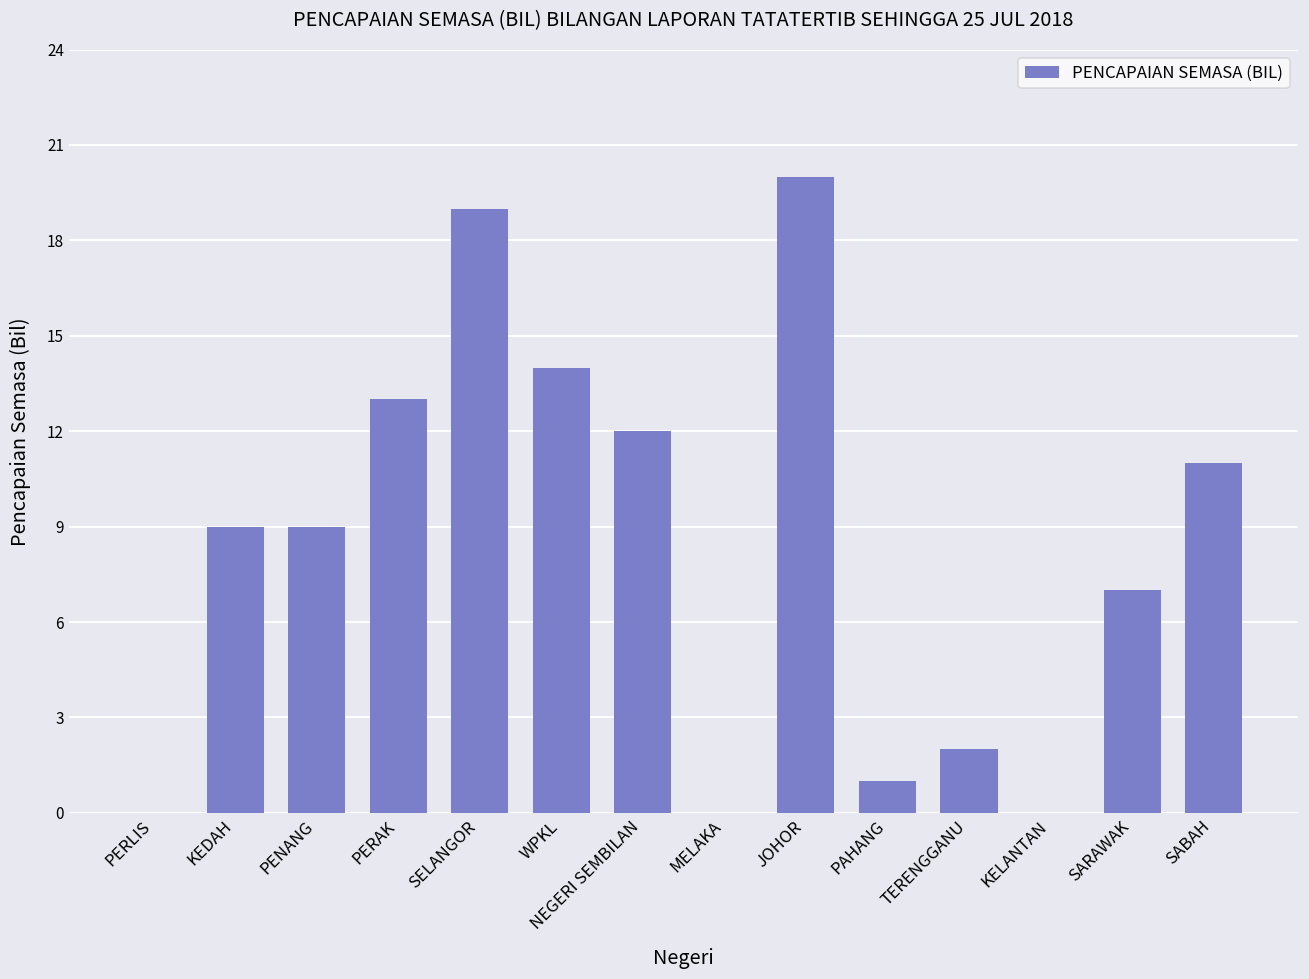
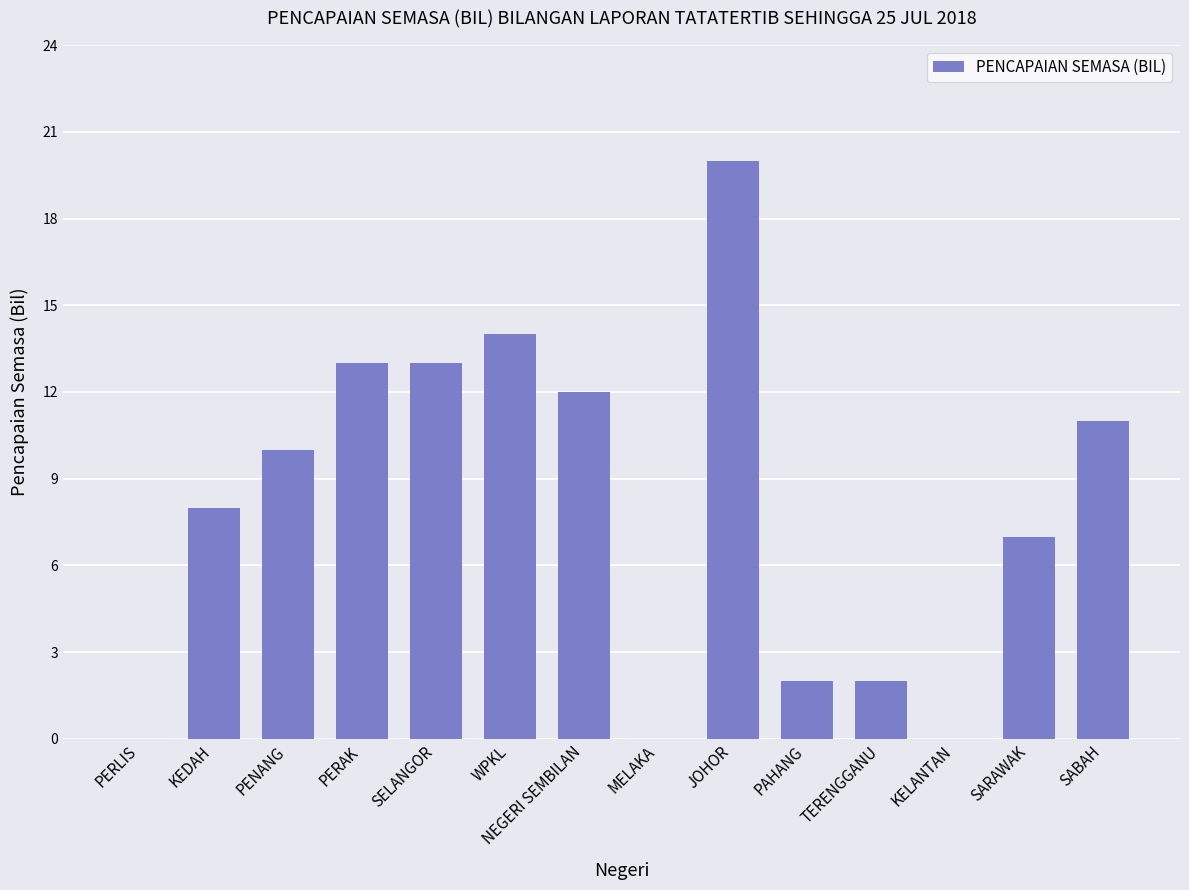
  {
    "PERLIS": 0,
-   "KEDAH": 9,
-   "PENANG": 9,
+   "KEDAH": 8,
+   "PENANG": 10,
    "PERAK": 13,
-   "SELANGOR": 19,
+   "SELANGOR": 13,
    "WPKL": 14,
    "NEGERI SEMBILAN": 12,
    "MELAKA": 0,
    "JOHOR": 20,
-   "PAHANG": 1,
+   "PAHANG": 2,
    "TERENGGANU": 2,
    "KELANTAN": 0,
    "SARAWAK": 7,
    "SABAH": 11
  }
